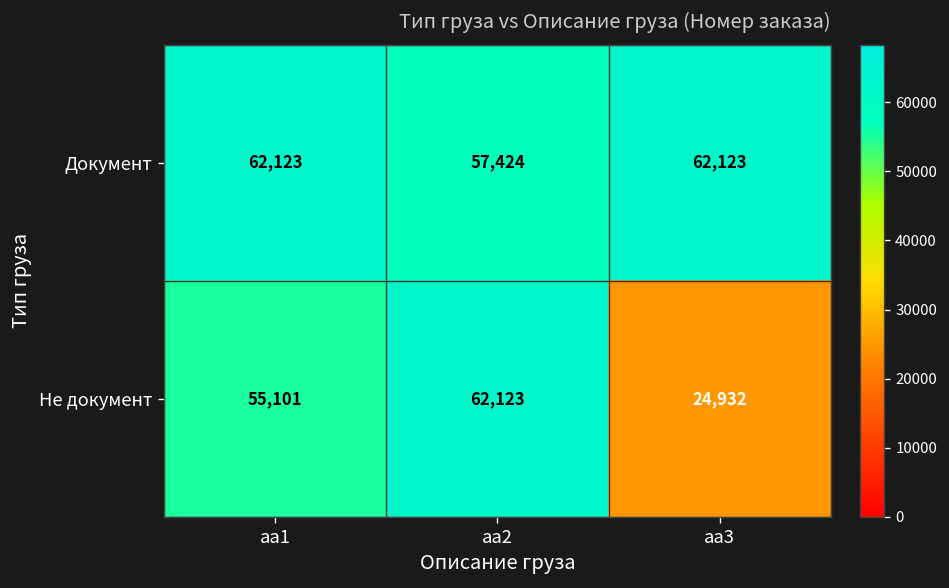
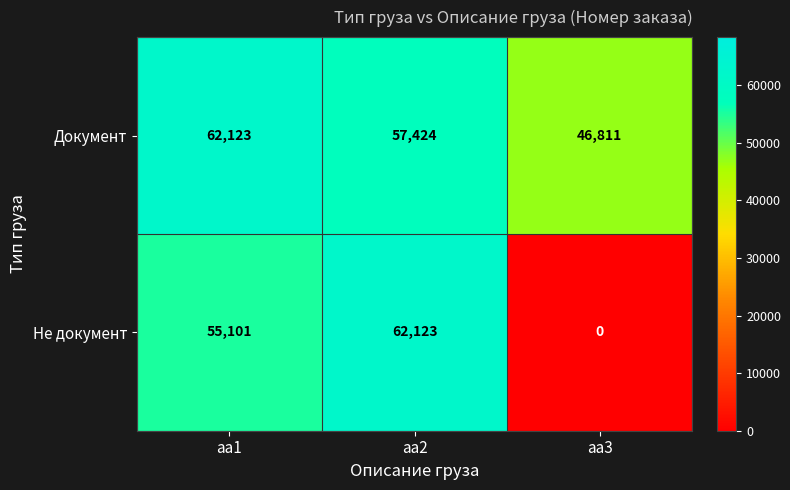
  {
    "Документ": {
      "аа1": "62,123",
      "аа2": "57,424",
-     "аа3": "62,123"
+     "аа3": "46,811"
    },
    "Не документ": {
      "аа1": "55,101",
      "аа2": "62,123",
-     "аа3": "24,932"
+     "аа3": "0"
    }
  }
